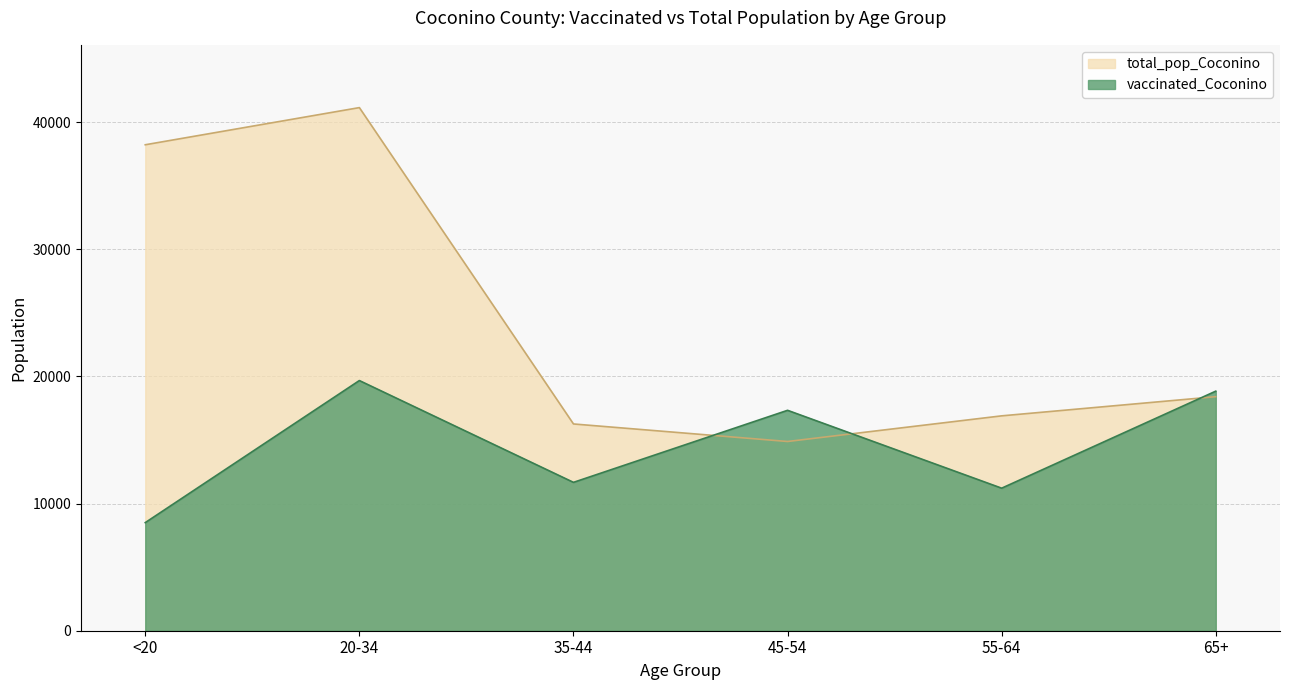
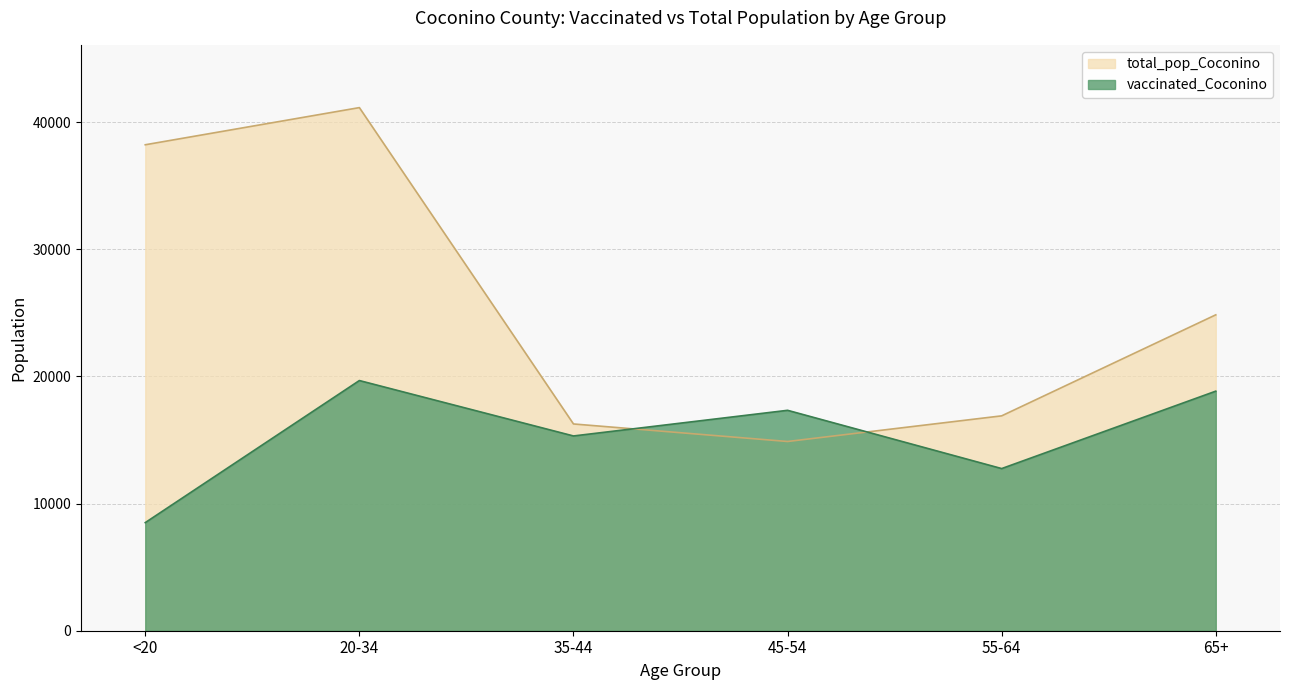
  {
    "total_pop_Coconino": {
      "<20": 38200,
      "20-34": 41100,
      "35-44": 16300,
      "45-54": 14900,
      "55-64": 16900,
-     "65+": 18400
+     "65+": 24800
    },
    "vaccinated_Coconino": {
      "<20": 8500,
      "20-34": 19700,
-     "35-44": 11700,
+     "35-44": 15300,
      "45-54": 17300,
-     "55-64": 11200,
+     "55-64": 12800,
      "65+": 18800
    }
  }
